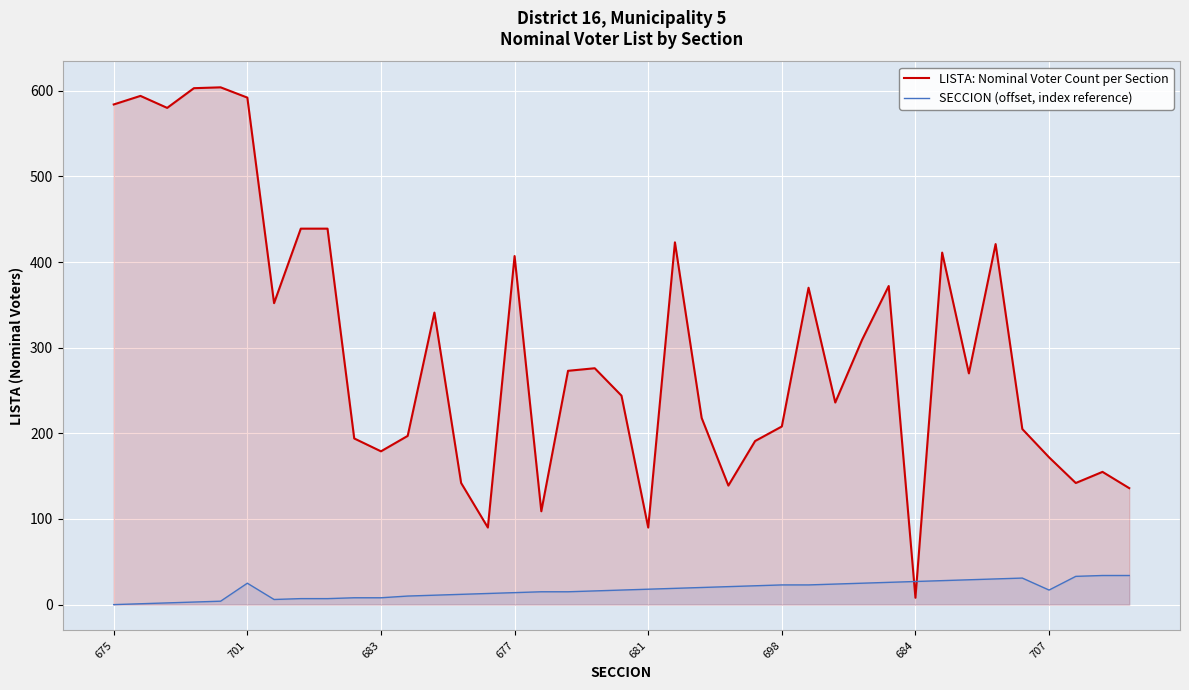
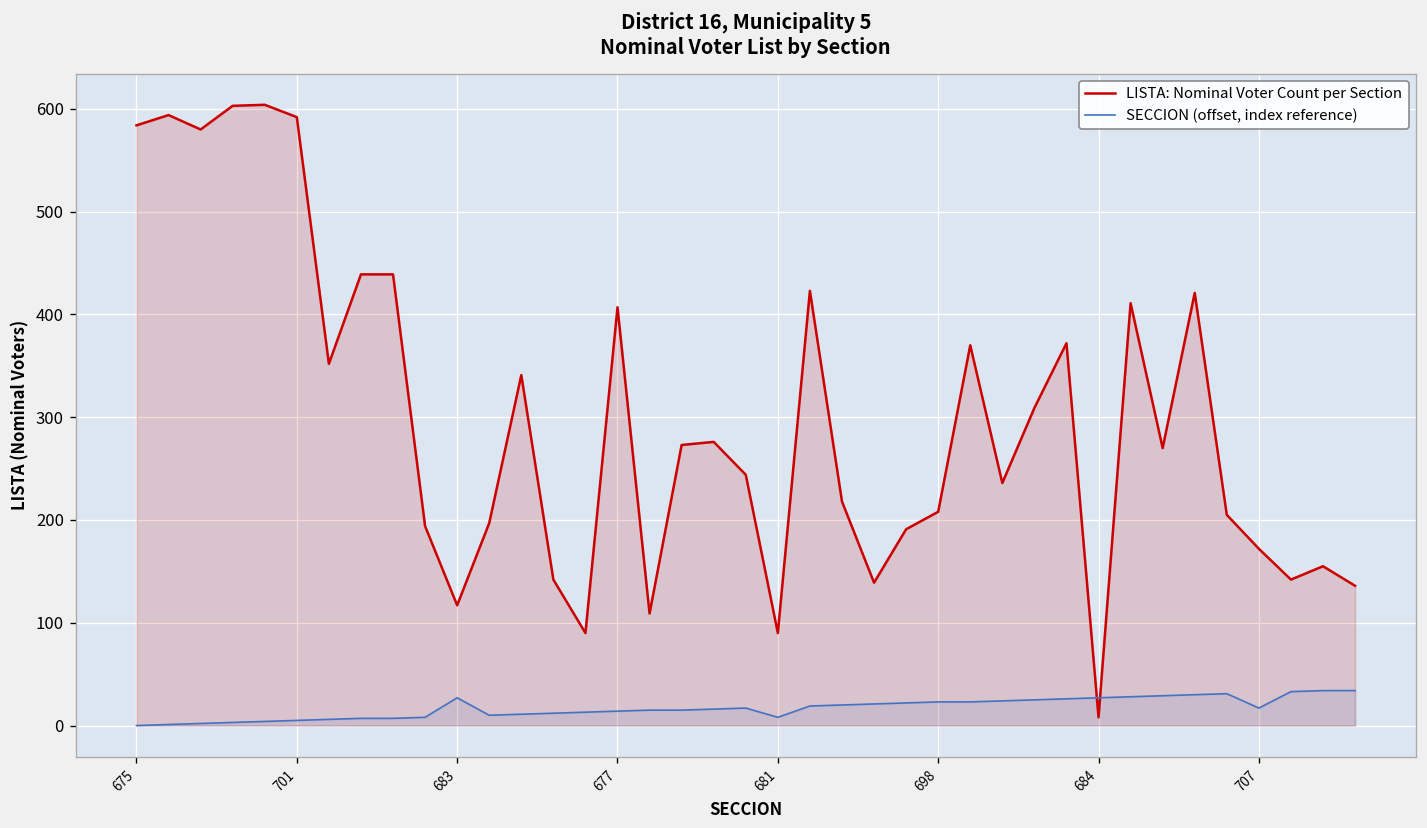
  {
    "LISTA: Nominal Voter Count per Section": {
      "675": 580,
      "701": 590,
-     "683": 180,
+     "683": 120,
      "677": 410,
      "681": 90,
      "698": 210,
      "684": 10,
      "707": 170
    },
    "SECCION (offset, index reference)": {
      "675": 0,
-     "701": 30,
-     "683": 10,
+     "701": 10,
+     "683": 30,
      "677": 10,
-     "681": 20,
+     "681": 10,
      "698": 20,
      "684": 30,
      "707": 20
    }
  }
